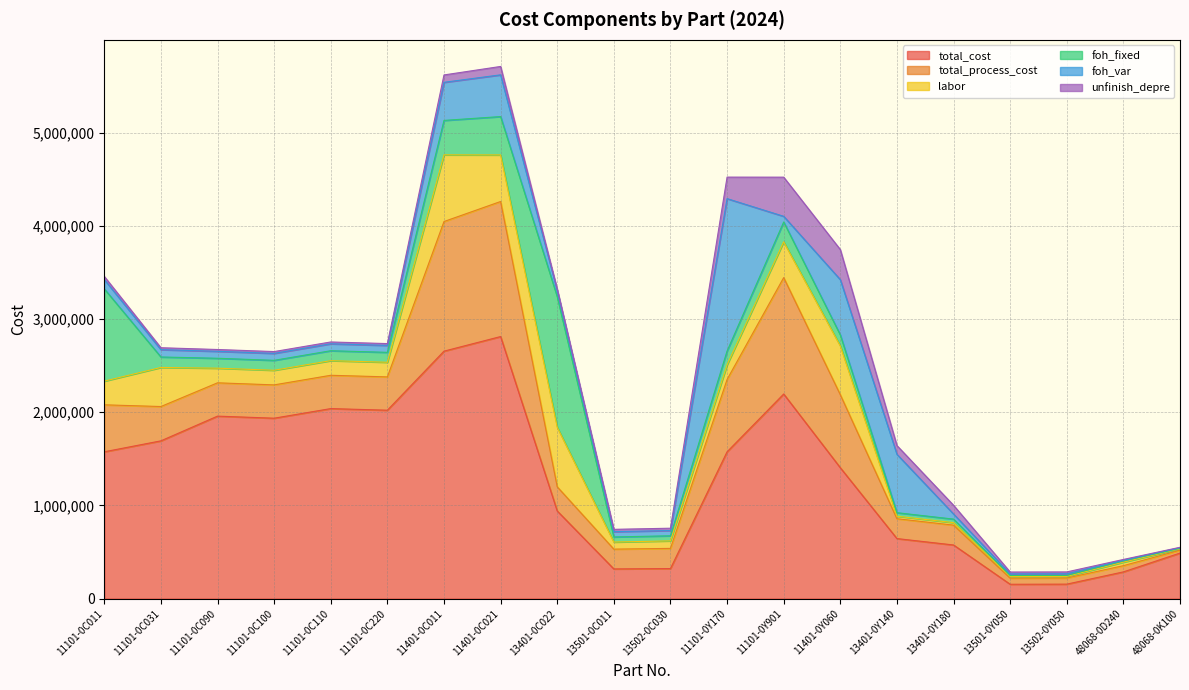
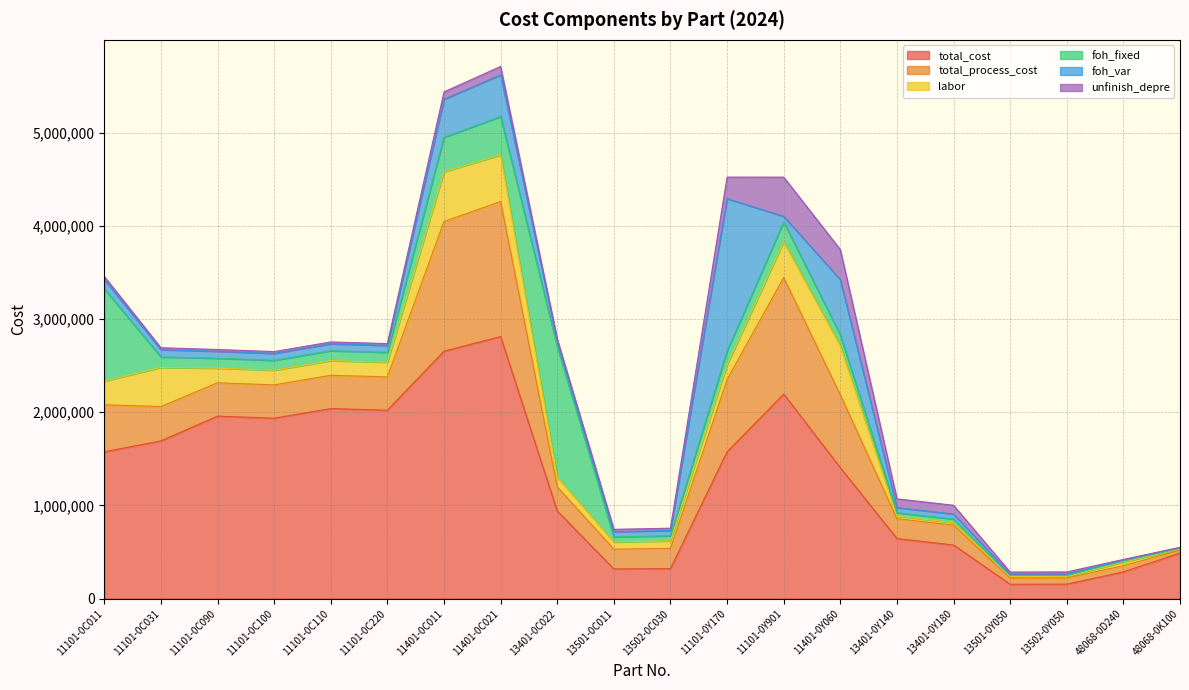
  {
    "labor": {
      "11101-0C011": "300,000",
      "11101-0C031": "400,000",
      "11101-0C090": "200,000",
      "11101-0C100": "200,000",
      "11101-0C110": "200,000",
      "11101-0C220": "200,000",
-     "11401-0C011": "700,000",
+     "11401-0C011": "500,000",
      "11401-0C021": "500,000",
-     "13401-0C022": "600,000",
+     "13401-0C022": "100,000",
      "13501-0C011": "100,000",
      "13502-0C030": "100,000",
      "11101-0Y170": "200,000",
      "11101-0Y901": "400,000",
      "11401-0Y060": "500,000"
    },
    "foh_fixed": {
      "11101-0C011": "1,000,000",
      "11101-0C031": "100,000",
      "11101-0C090": "100,000",
      "11101-0C100": "100,000",
      "11101-0C110": "100,000",
      "11101-0C220": "100,000",
      "11401-0C011": "400,000",
      "11401-0C021": "400,000",
      "13401-0C022": "1,400,000",
      "13501-0C011": "100,000",
      "13502-0C030": "100,000",
      "11101-0Y170": "100,000",
      "11101-0Y901": "200,000",
      "11401-0Y060": "100,000",
      "13401-0Y140": "0",
      "13401-0Y180": "0"
    },
    "foh_var": {
      "11101-0C011": "100,000",
      "11401-0C011": "400,000",
      "11401-0C021": "400,000",
      "11101-0Y170": "1,600,000",
      "11101-0Y901": "100,000",
      "11401-0Y060": "600,000",
-     "13401-0Y140": "600,000",
+     "13401-0Y140": "100,000",
      "13401-0Y180": "100,000"
    },
    "unfinish_depre": {
      "11101-0C011": "0",
      "11401-0C011": "100,000",
      "11401-0C021": "100,000",
      "11101-0Y170": "200,000",
      "11101-0Y901": "400,000",
      "11401-0Y060": "300,000",
      "13401-0Y140": "100,000",
      "13401-0Y180": "100,000"
    }
  }
